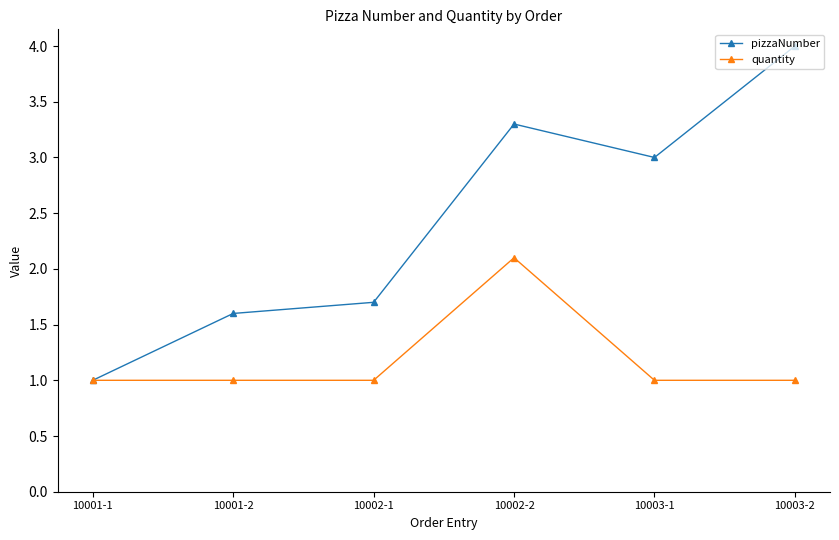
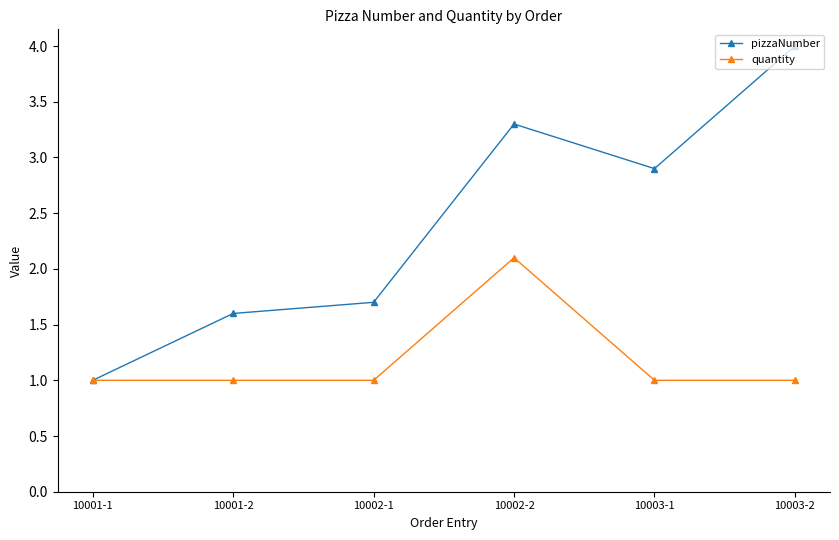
  {
    "pizzaNumber": {
      "10001-2": 1.6,
      "10002-1": 1.7,
      "10002-2": 3.3,
-     "10003-1": 3.0
+     "10003-1": 2.9
    },
    "quantity": {
      "10001-2": 1.0,
      "10002-1": 1.0,
      "10002-2": 2.1,
      "10003-1": 1.0,
      "10003-2": 1.0
    }
  }
